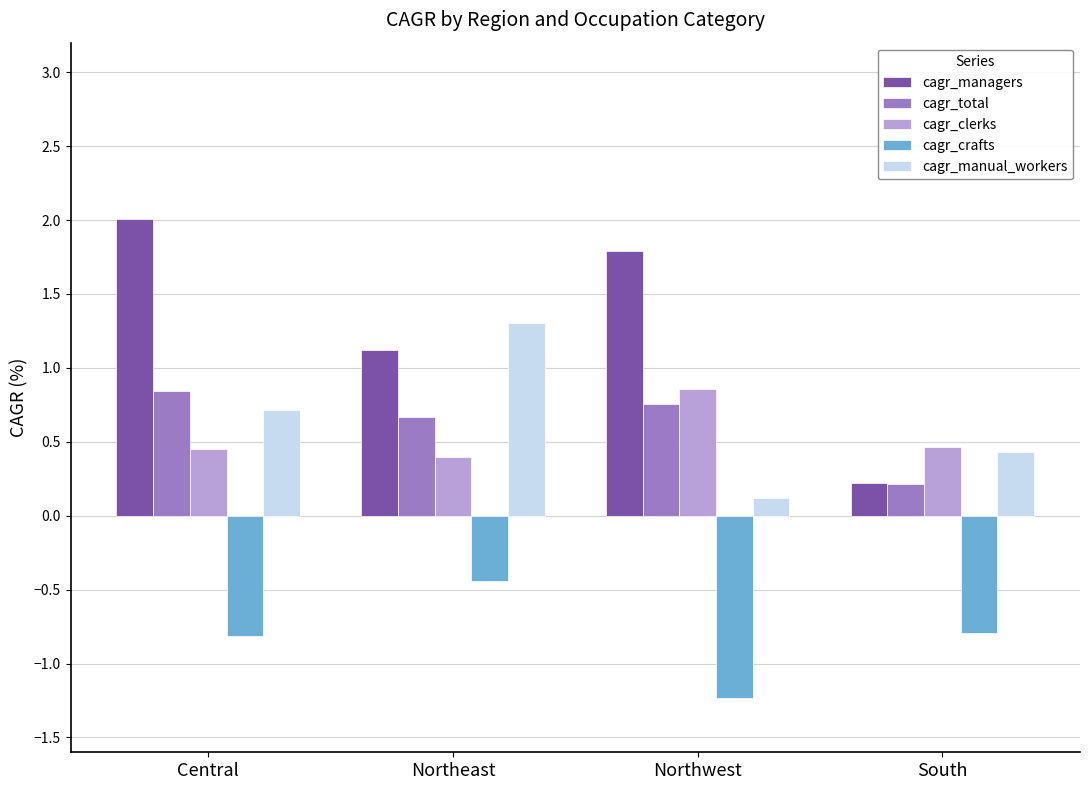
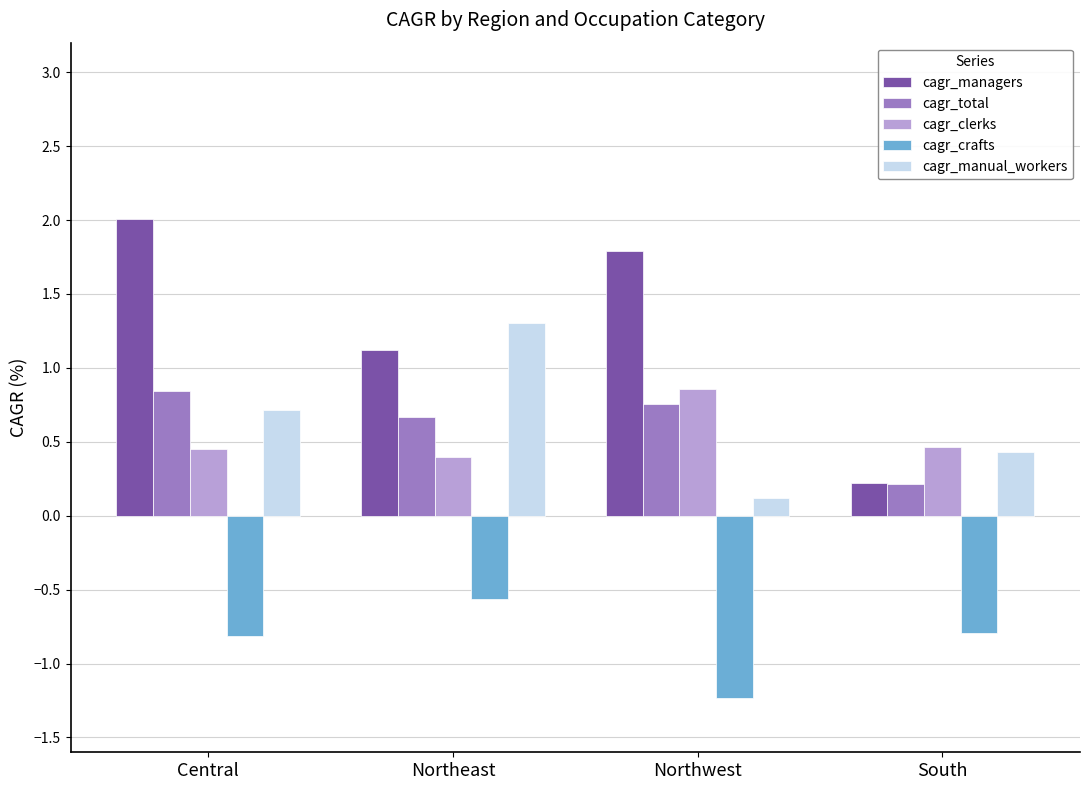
  {
    "cagr_crafts": {
      "Central": -0.81,
-     "Northeast": -0.44,
+     "Northeast": -0.56,
      "Northwest": -1.24,
      "South": -0.79
    },
    "cagr_manual_workers": {
      "Central": 0.72,
      "Northeast": 1.31,
      "Northwest": 0.12,
      "South": 0.43
    }
  }
